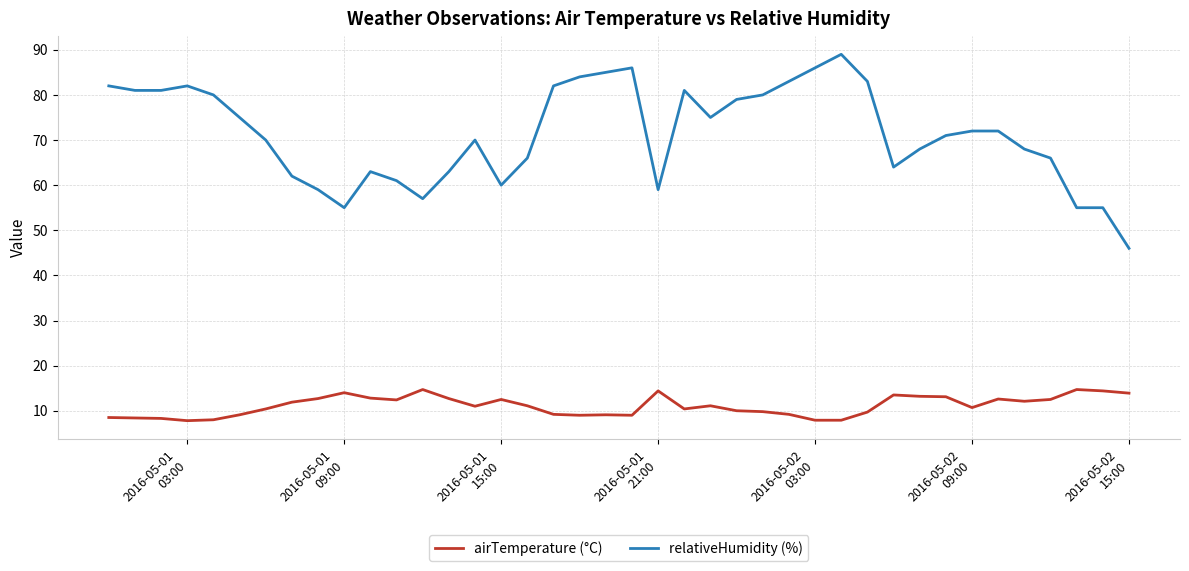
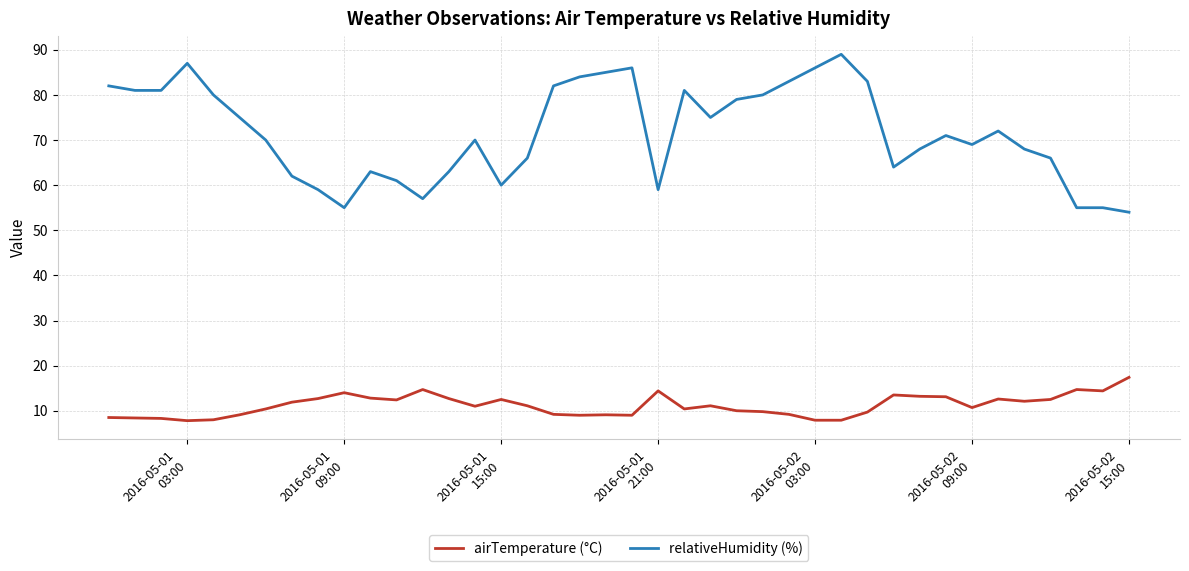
  {
    "airTemperature (°C)": {
      "2016-05-01 03:00": 8,
      "2016-05-01 09:00": 14,
      "2016-05-01 15:00": 13,
      "2016-05-01 21:00": 14,
      "2016-05-02 03:00": 8,
      "2016-05-02 09:00": 11,
-     "2016-05-02 15:00": 14
+     "2016-05-02 15:00": 17
    },
    "relativeHumidity (%)": {
-     "2016-05-01 03:00": 82,
+     "2016-05-01 03:00": 87,
      "2016-05-01 09:00": 55,
      "2016-05-01 15:00": 60,
      "2016-05-01 21:00": 59,
      "2016-05-02 03:00": 86,
-     "2016-05-02 09:00": 72,
-     "2016-05-02 15:00": 46
+     "2016-05-02 09:00": 69,
+     "2016-05-02 15:00": 54
    }
  }
